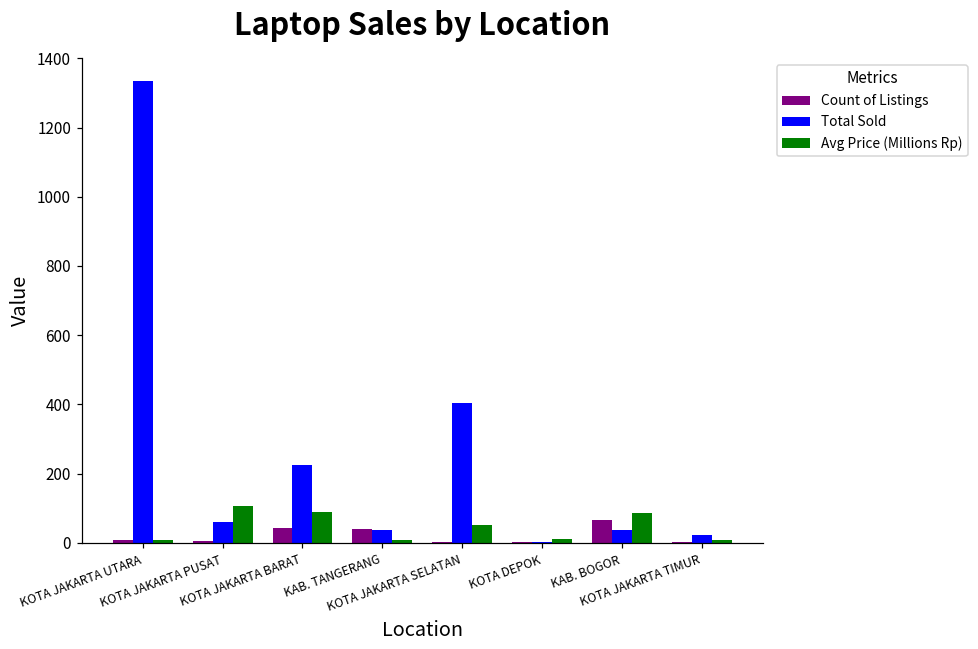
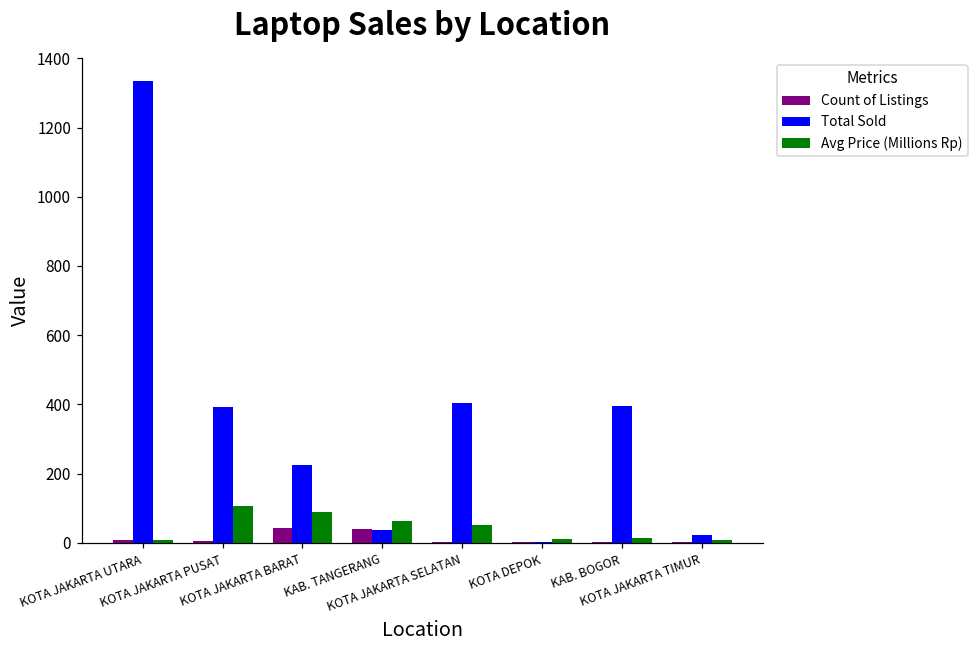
  {
    "Count of Listings": {
      "KOTA JAKARTA UTARA": 10,
      "KOTA JAKARTA BARAT": 40,
      "KAB. TANGERANG": 40,
-     "KAB. BOGOR": 70
+     "KAB. BOGOR": 0
    },
    "Total Sold": {
      "KOTA JAKARTA UTARA": 1330,
-     "KOTA JAKARTA PUSAT": 60,
+     "KOTA JAKARTA PUSAT": 390,
      "KOTA JAKARTA BARAT": 220,
      "KAB. TANGERANG": 40,
      "KOTA JAKARTA SELATAN": 400,
-     "KAB. BOGOR": 40,
+     "KAB. BOGOR": 400,
      "KOTA JAKARTA TIMUR": 20
    },
    "Avg Price (Millions Rp)": {
      "KOTA JAKARTA UTARA": 10,
      "KOTA JAKARTA PUSAT": 110,
      "KOTA JAKARTA BARAT": 90,
-     "KAB. TANGERANG": 10,
+     "KAB. TANGERANG": 60,
      "KOTA JAKARTA SELATAN": 50,
      "KOTA DEPOK": 10,
-     "KAB. BOGOR": 90
+     "KAB. BOGOR": 10
    }
  }
